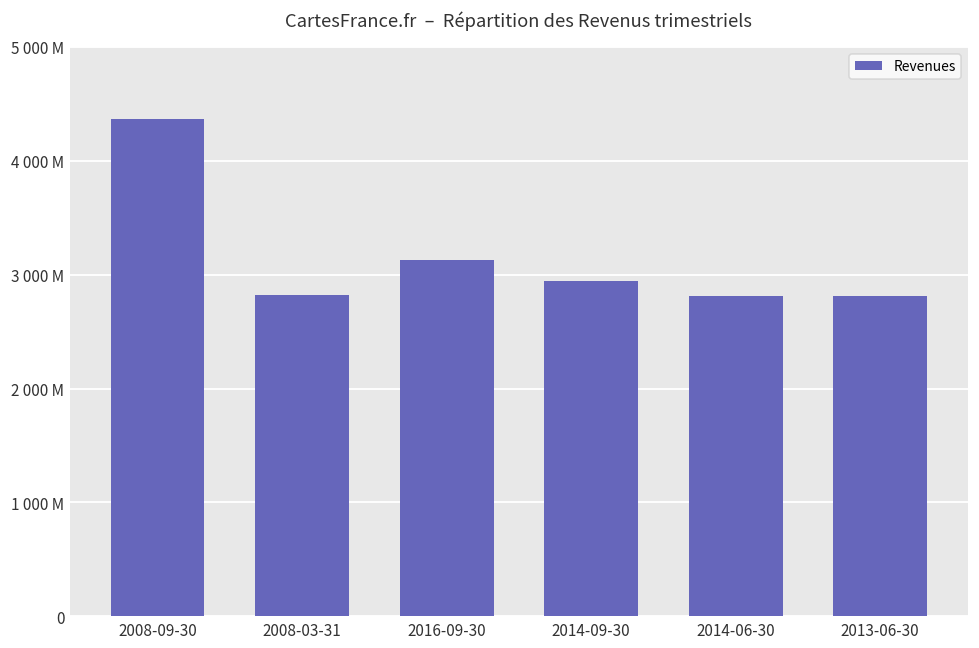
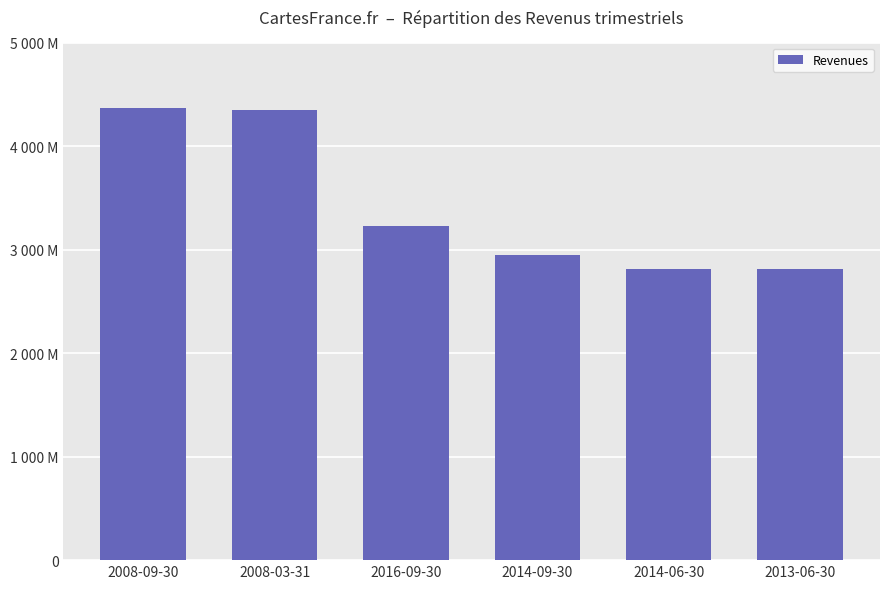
  {
    "2008-09-30": 4370000000,
-   "2008-03-31": 2820000000,
-   "2016-09-30": 3130000000,
+   "2008-03-31": 4350000000,
+   "2016-09-30": 3230000000,
    "2014-09-30": 2950000000,
    "2014-06-30": 2810000000,
    "2013-06-30": 2820000000
  }
